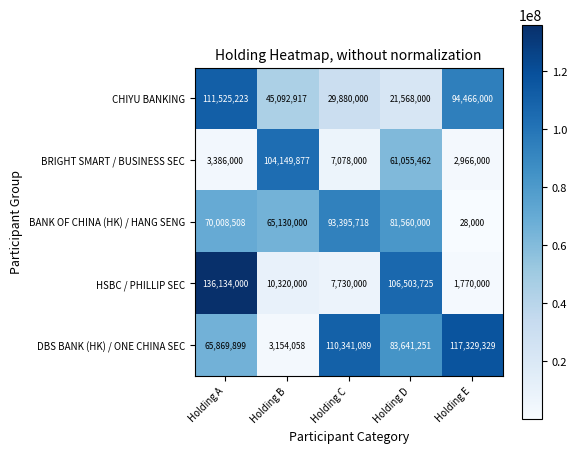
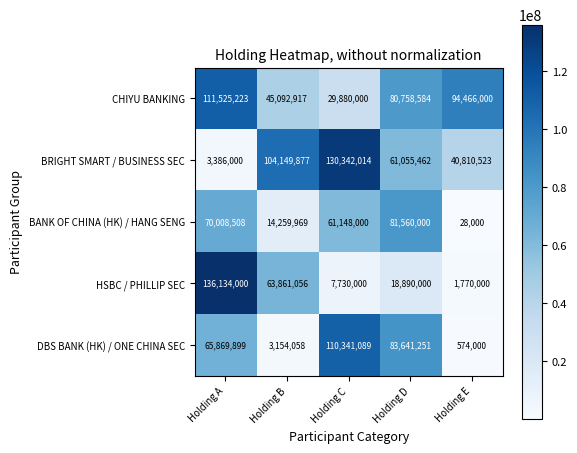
  {
    "CHIYU BANKING": {
      "Holding A": "111,525,223",
      "Holding B": "45,092,917",
      "Holding C": "29,880,000",
-     "Holding D": "21,568,000",
+     "Holding D": "80,758,584",
      "Holding E": "94,466,000"
    },
    "BRIGHT SMART / BUSINESS SEC": {
      "Holding A": "3,386,000",
      "Holding B": "104,149,877",
-     "Holding C": "7,078,000",
+     "Holding C": "130,342,014",
      "Holding D": "61,055,462",
-     "Holding E": "2,966,000"
+     "Holding E": "40,810,523"
    },
    "BANK OF CHINA (HK) / HANG SENG": {
      "Holding A": "70,008,508",
-     "Holding B": "65,130,000",
-     "Holding C": "93,395,718",
+     "Holding B": "14,259,969",
+     "Holding C": "61,148,000",
      "Holding D": "81,560,000",
      "Holding E": "28,000"
    },
    "HSBC / PHILLIP SEC": {
      "Holding A": "136,134,000",
-     "Holding B": "10,320,000",
+     "Holding B": "63,861,056",
      "Holding C": "7,730,000",
-     "Holding D": "106,503,725",
+     "Holding D": "18,890,000",
      "Holding E": "1,770,000"
    },
    "DBS BANK (HK) / ONE CHINA SEC": {
      "Holding A": "65,869,899",
      "Holding B": "3,154,058",
      "Holding C": "110,341,089",
      "Holding D": "83,641,251",
-     "Holding E": "117,329,329"
+     "Holding E": "574,000"
    }
  }
